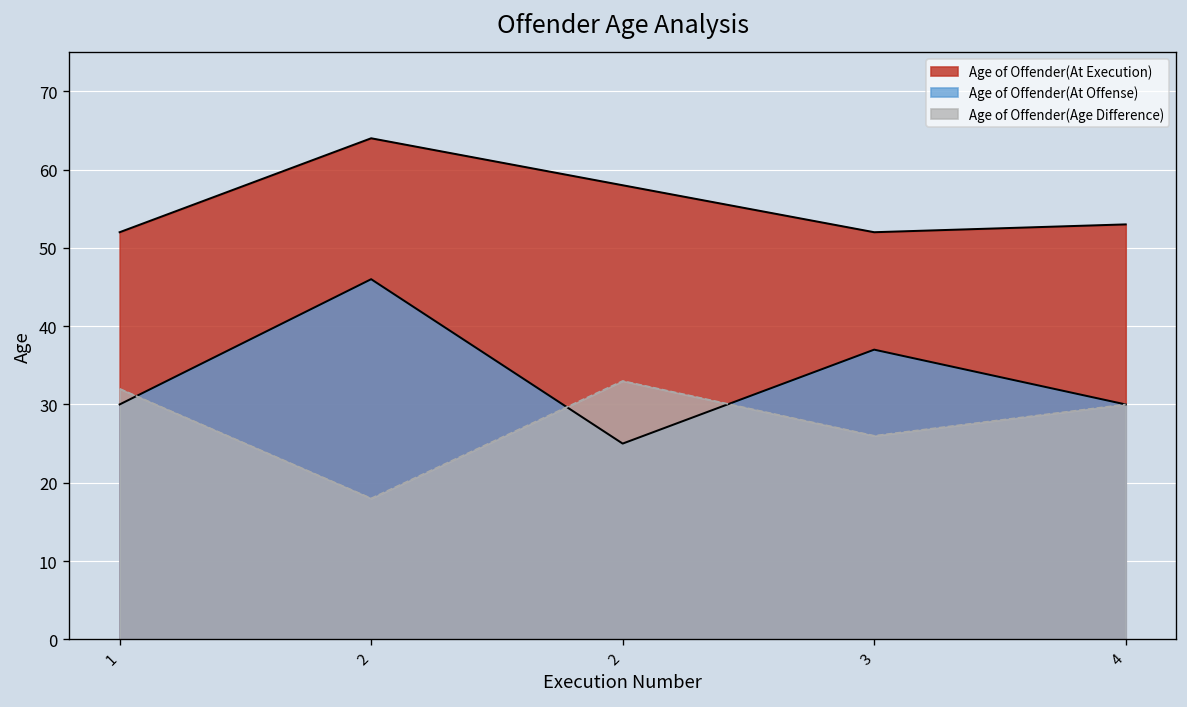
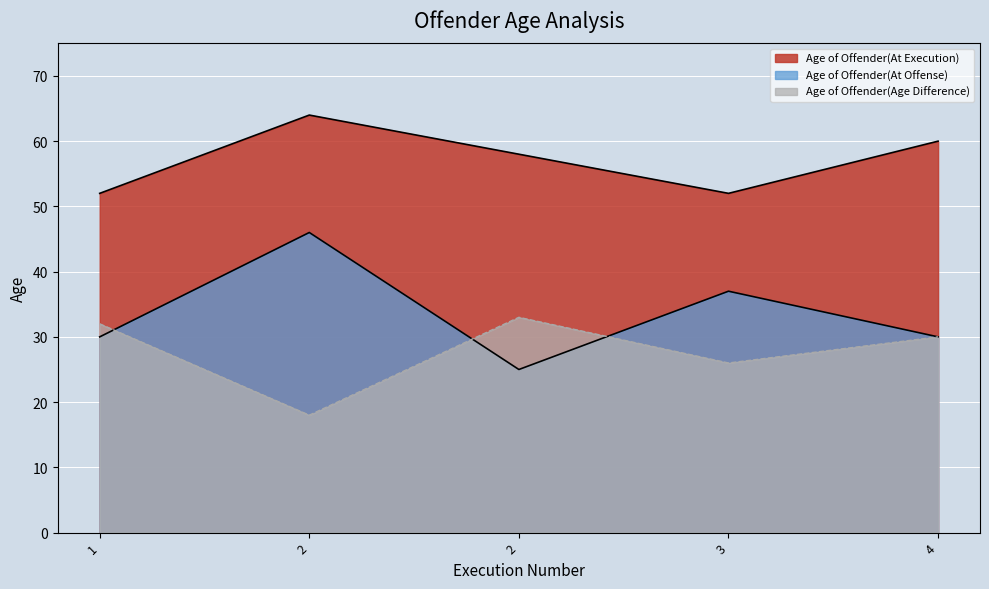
  {
    "Age of Offender(At Execution)": {
      "1": 52,
      "3": 52,
-     "4": 53
+     "4": 60
    },
    "Age of Offender(At Offense)": {
      "1": 30,
      "3": 37
    },
    "Age of Offender(Age Difference)": {
      "1": 32,
      "3": 26
    }
  }
